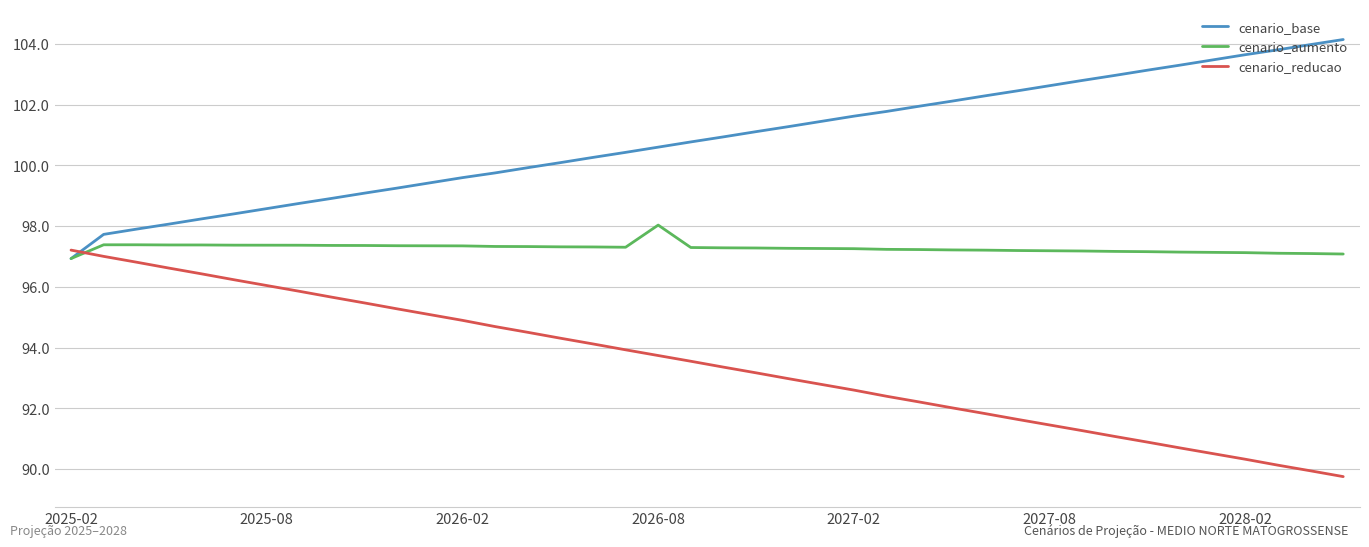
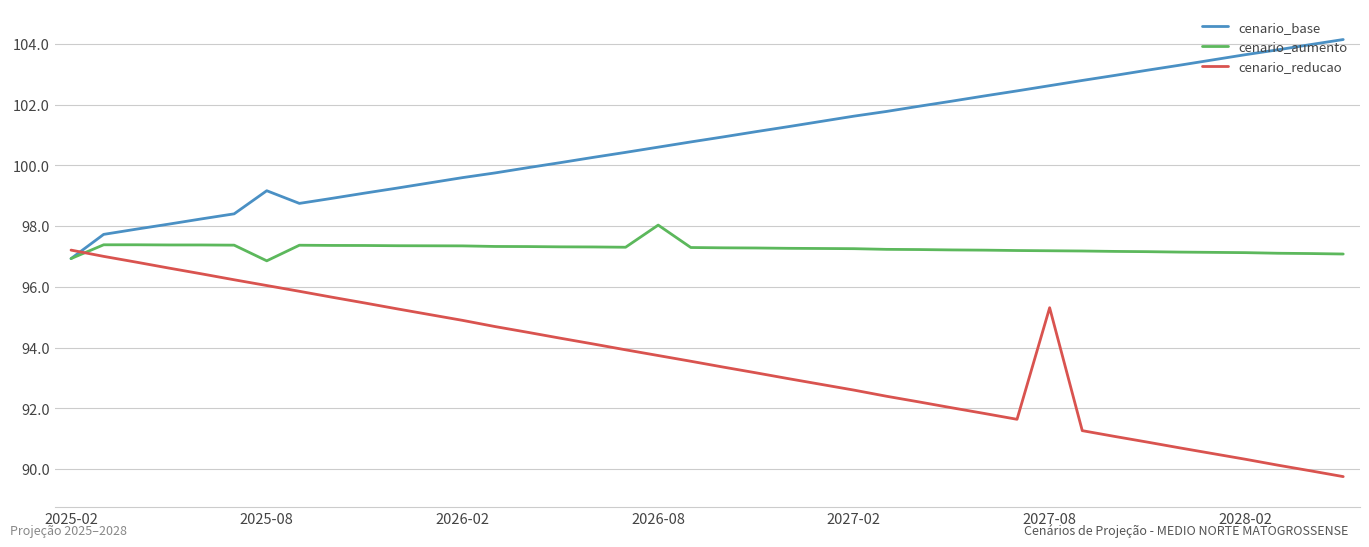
  {
    "cenario_base": {
-     "2025-08": 98.6,
+     "2025-08": 99.2,
      "2026-02": 99.6,
      "2026-08": 100.6,
      "2027-02": 101.6,
      "2027-08": 102.6,
      "2028-02": 103.6
    },
    "cenario_aumento": {
-     "2025-08": 97.4,
+     "2025-08": 96.9,
      "2026-02": 97.3,
      "2026-08": 98.0,
      "2027-02": 97.3,
      "2027-08": 97.2,
      "2028-02": 97.1
    },
    "cenario_reducao": {
      "2025-02": 97.2,
      "2025-08": 96.0,
      "2026-02": 94.9,
      "2026-08": 93.7,
      "2027-02": 92.6,
-     "2027-08": 91.5,
+     "2027-08": 95.3,
      "2028-02": 90.3
    }
  }
